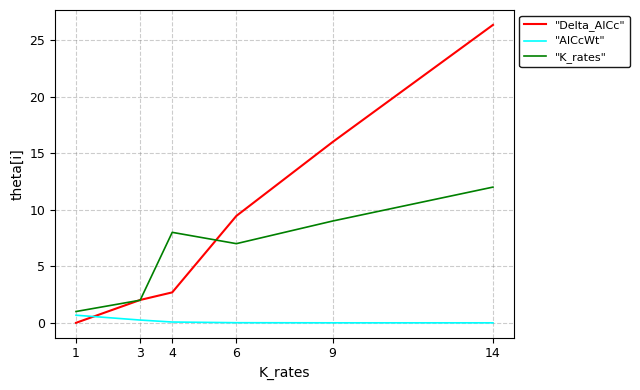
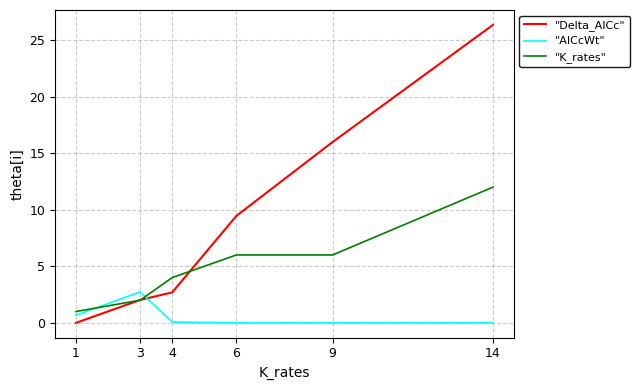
  {
    "\"Delta_AICc\"": {
      "1": 0.0,
      "4": 2.7,
      "6": 9.5,
      "9": 16.0,
      "14": 26.3
    },
    "\"AICcWt\"": {
      "1": 0.7,
-     "3": 0.2,
+     "3": 2.7,
      "4": 0.1,
      "6": 0.0,
      "9": 0.0,
      "14": 0.0
    },
    "\"K_rates\"": {
      "1": 1,
-     "4": 8,
-     "6": 7,
-     "9": 9,
+     "4": 4,
+     "6": 6,
+     "9": 6,
      "14": 12
    }
  }
